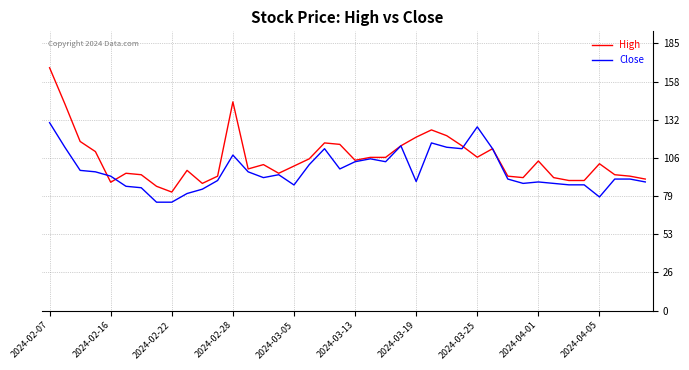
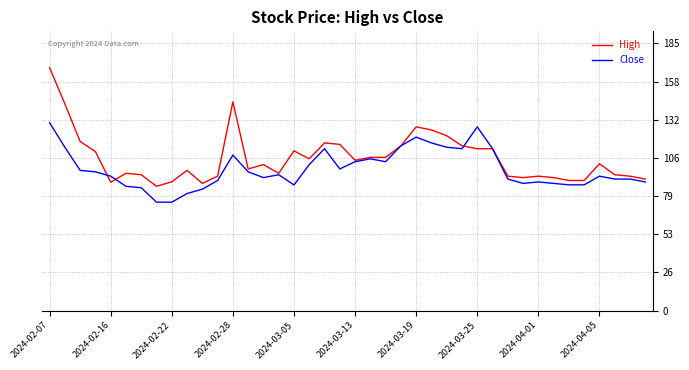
  {
    "High": {
      "2024-02-16": 89,
-     "2024-02-22": 82,
+     "2024-02-22": 89,
      "2024-02-28": 144,
-     "2024-03-05": 100,
-     "2024-03-19": 120,
-     "2024-03-25": 106,
-     "2024-04-01": 104,
+     "2024-03-05": 111,
+     "2024-03-19": 127,
+     "2024-03-25": 112,
+     "2024-04-01": 93,
      "2024-04-05": 102
    },
    "Close": {
      "2024-02-07": 130,
      "2024-02-16": 93,
      "2024-02-22": 75,
      "2024-02-28": 108,
      "2024-03-05": 87,
-     "2024-03-19": 89,
+     "2024-03-19": 120,
      "2024-03-25": 127,
      "2024-04-01": 89,
-     "2024-04-05": 79
+     "2024-04-05": 93
    }
  }
